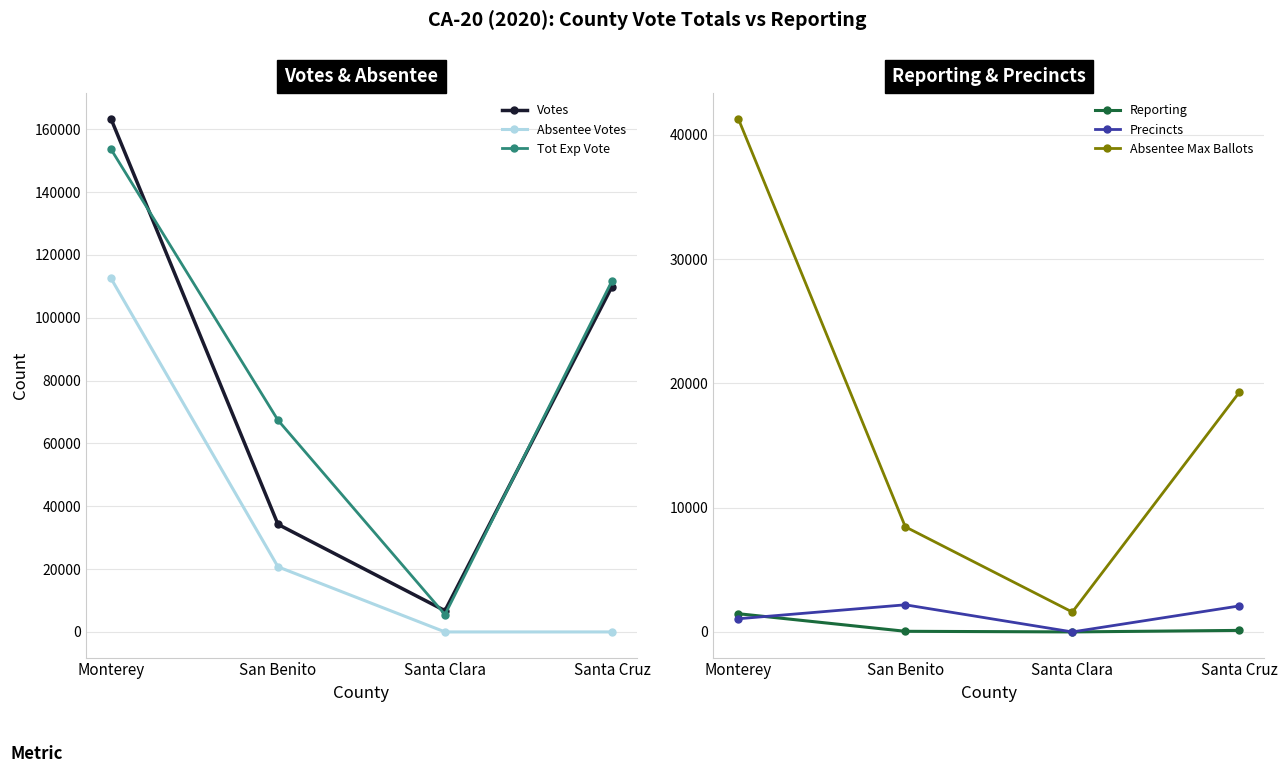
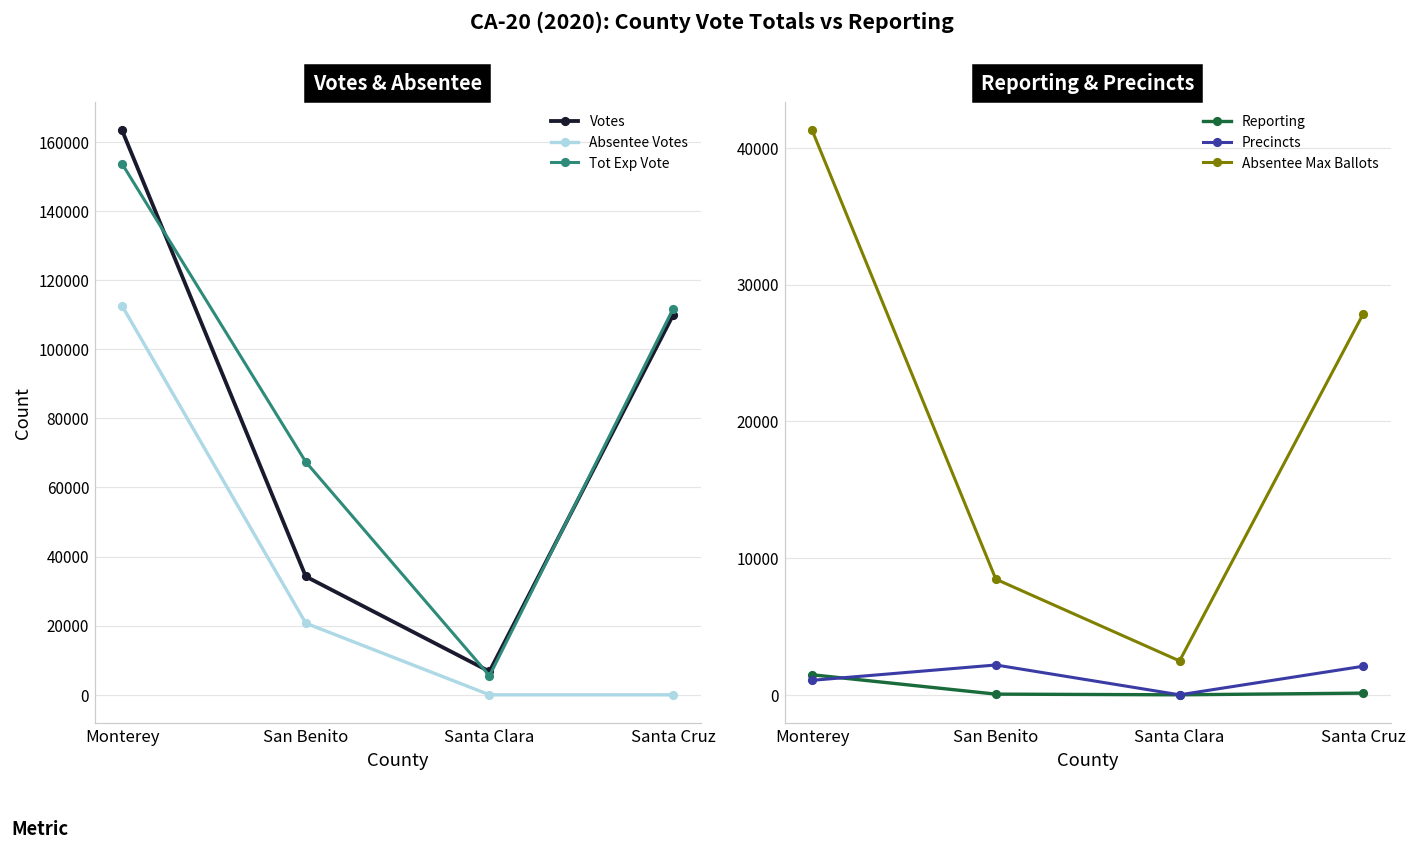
  {
    "Votes & Absentee": {
      "Votes": {
        "Monterey": 163000,
        "San Benito": 34000,
        "Santa Clara": 7000,
        "Santa Cruz": 110000
      },
      "Absentee Votes": {
        "Monterey": 113000,
        "San Benito": 21000,
        "Santa Clara": 0,
        "Santa Cruz": 0
      },
      "Tot Exp Vote": {
        "Monterey": 154000,
        "San Benito": 67000,
        "Santa Clara": 6000,
        "Santa Cruz": 112000
      }
    },
    "Reporting & Precincts": {
      "Reporting": {
        "Monterey": 1500,
        "San Benito": 100,
        "Santa Cruz": 100
      },
      "Precincts": {
        "Monterey": 1100,
        "San Benito": 2200,
        "Santa Cruz": 2100
      },
      "Absentee Max Ballots": {
        "Monterey": 41300,
        "San Benito": 8500,
-       "Santa Clara": 1600,
-       "Santa Cruz": 19300
+       "Santa Clara": 2500,
+       "Santa Cruz": 27900
      }
    }
  }
